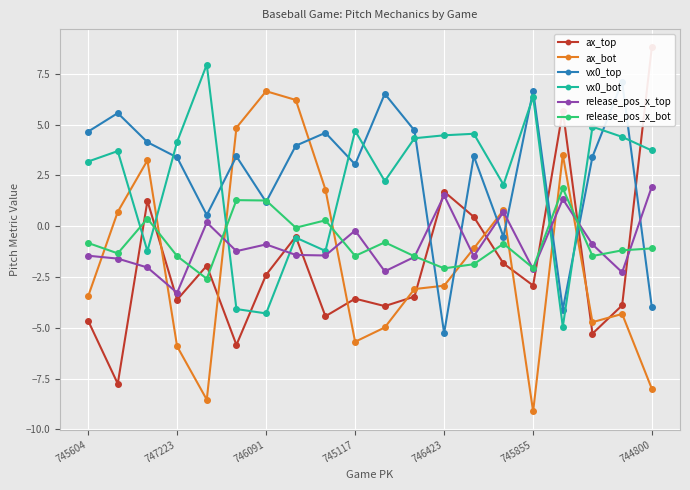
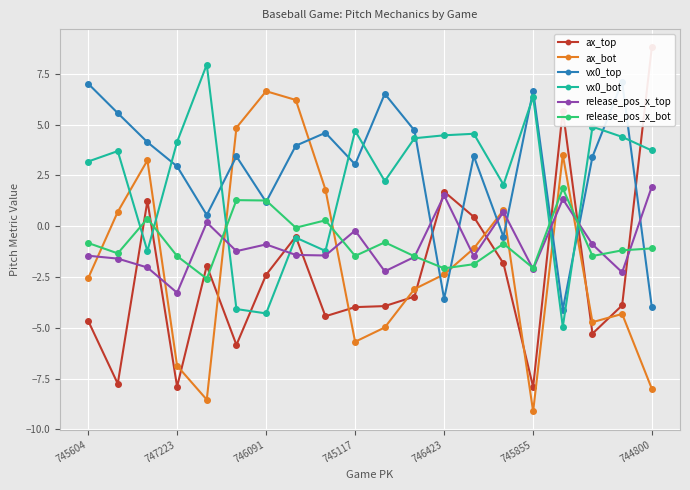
  {
    "ax_top": {
      "745604": -4.6,
-     "747223": -3.6,
+     "747223": -7.9,
      "746091": -2.4,
-     "745117": -3.6,
+     "745117": -4.0,
      "746423": 1.7,
-     "745855": -2.9
+     "745855": -7.9
    },
    "ax_bot": {
-     "745604": -3.5,
-     "747223": -5.9,
+     "745604": -2.6,
+     "747223": -6.9,
      "746091": 6.6,
      "745117": -5.7,
-     "746423": -2.9,
+     "746423": -2.4,
      "745855": -9.1,
      "744800": -8.0
    },
    "vx0_top": {
-     "745604": 4.7,
-     "747223": 3.4,
+     "745604": 7.0,
+     "747223": 2.9,
      "745117": 3.0,
-     "746423": -5.3,
+     "746423": -3.6,
      "745855": 6.7,
      "744800": -4.0
    },
    "release_pos_x_top": {
      "745604": -1.5,
      "747223": -3.3,
      "746091": -0.9,
      "745117": -0.2,
      "746423": 1.5,
      "744800": 1.9
    }
  }
